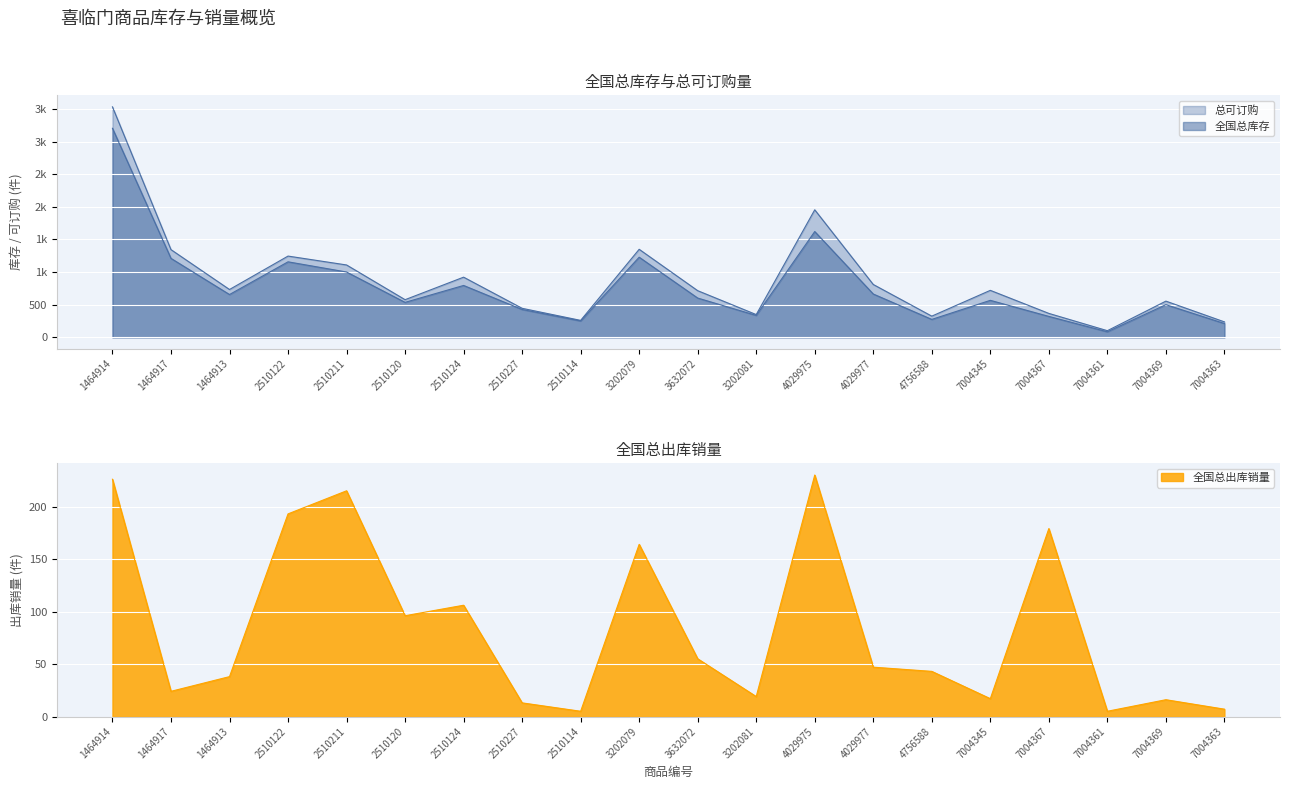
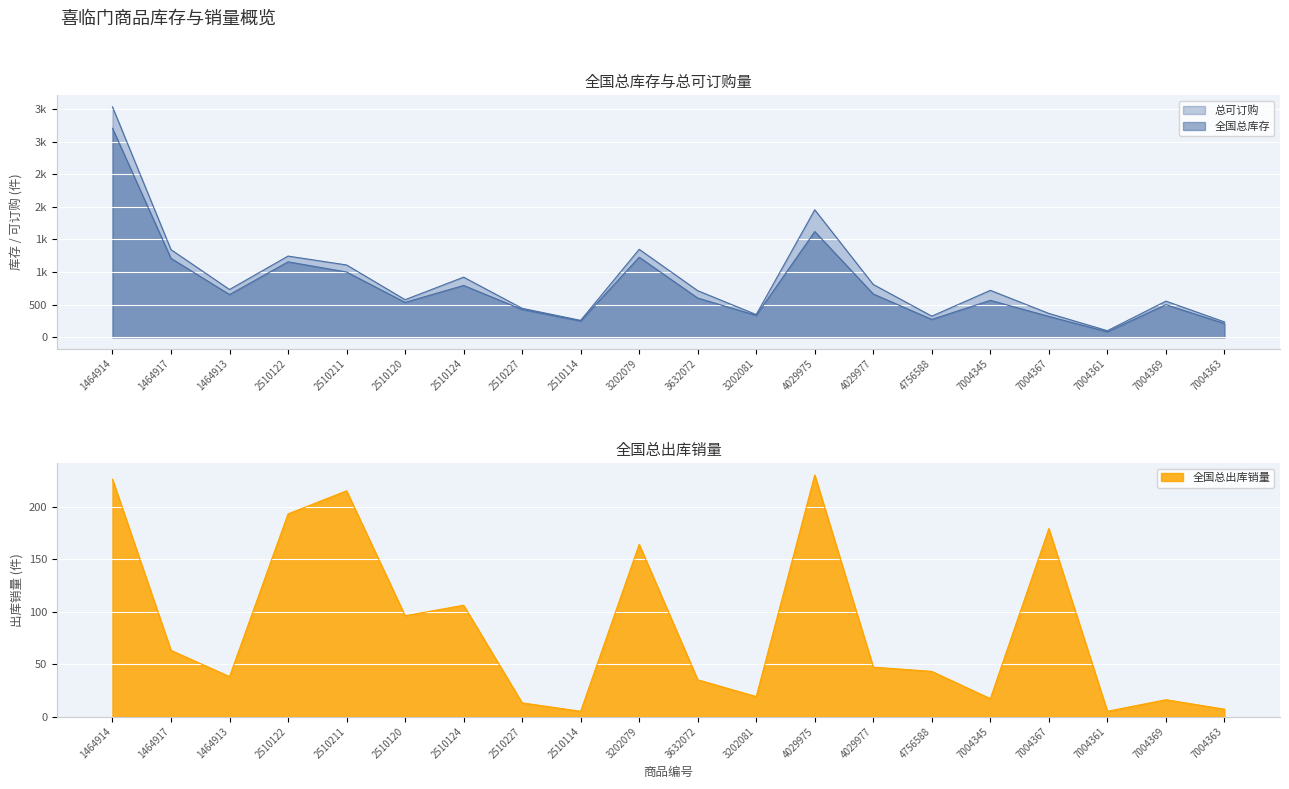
  {
    "全国总出库销量": {
      "1464914": 226,
-     "1464917": 24,
+     "1464917": 63,
      "1464913": 38,
      "2510122": 193,
      "2510211": 215,
      "2510120": 96,
      "2510124": 106,
      "2510227": 13,
      "2510114": 5,
      "3202079": 164,
-     "3632072": 55,
+     "3632072": 35,
      "3202081": 19,
      "4029975": 230,
      "4029977": 47,
      "4756588": 43,
      "7004345": 17,
      "7004367": 179,
      "7004361": 5,
      "7004369": 16,
      "7004363": 7
    }
  }
